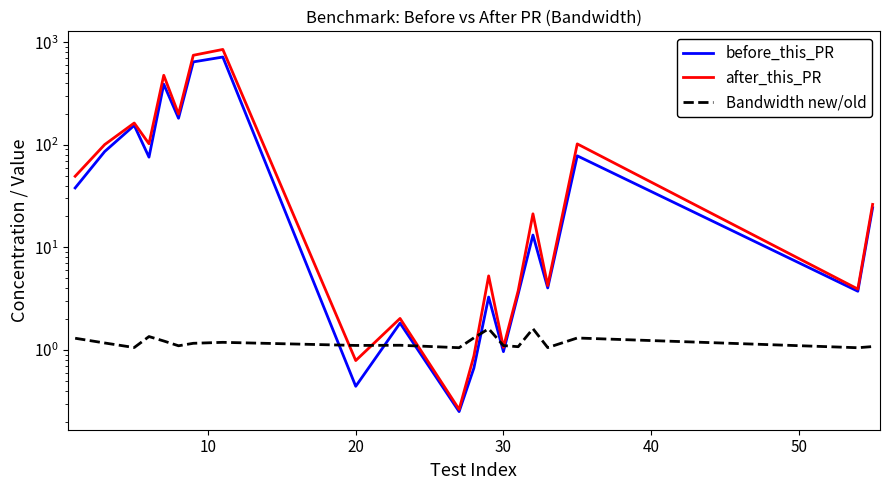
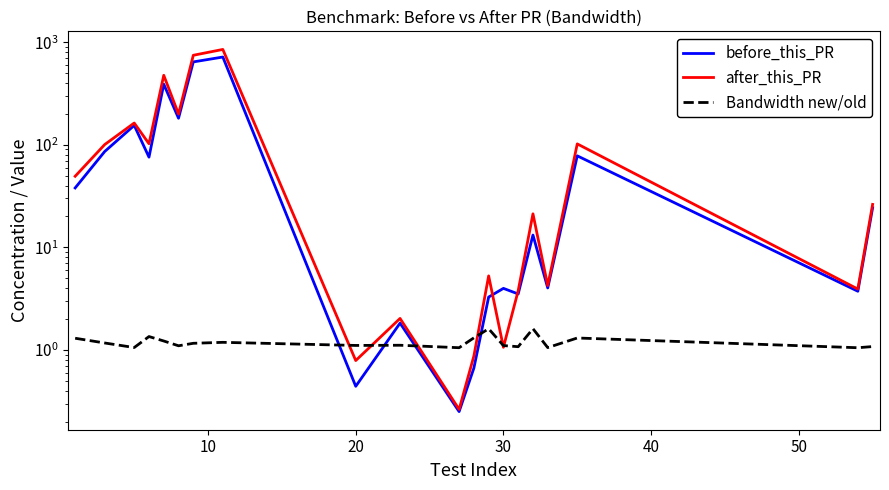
  {
    "before_this_PR": {
      "20": 0.44,
-     "30": 1.0
+     "30": 4.0
    },
    "after_this_PR": {
      "20": 0.8
    },
    "Bandwidth new/old": {
      "20": 1.1
    }
  }
